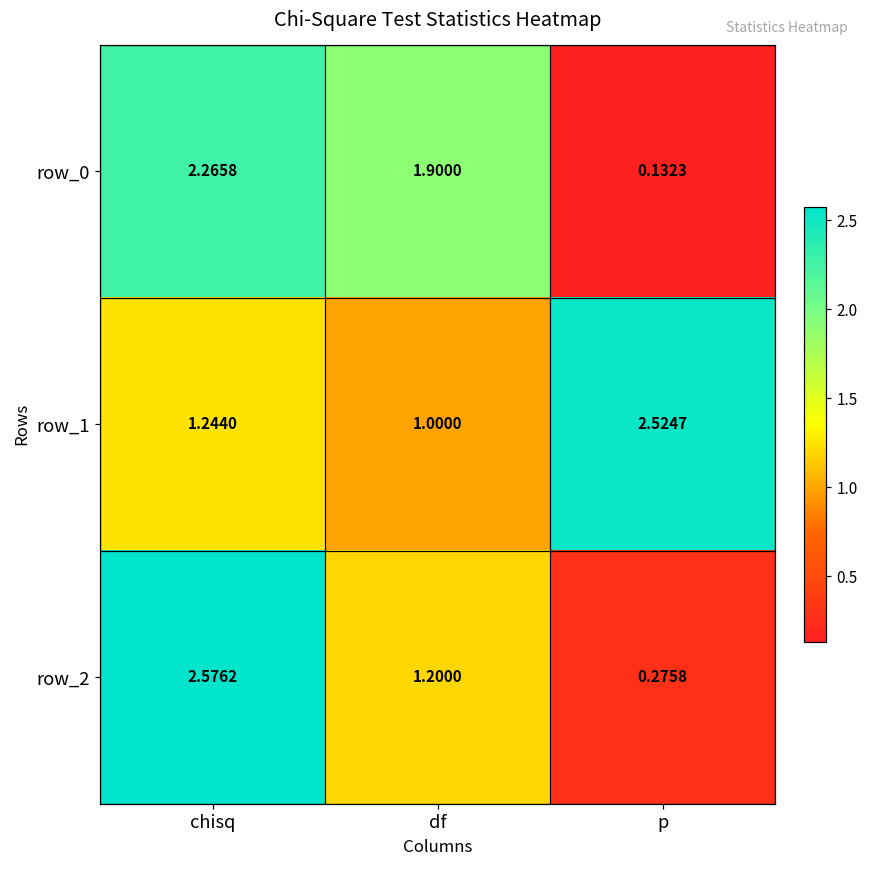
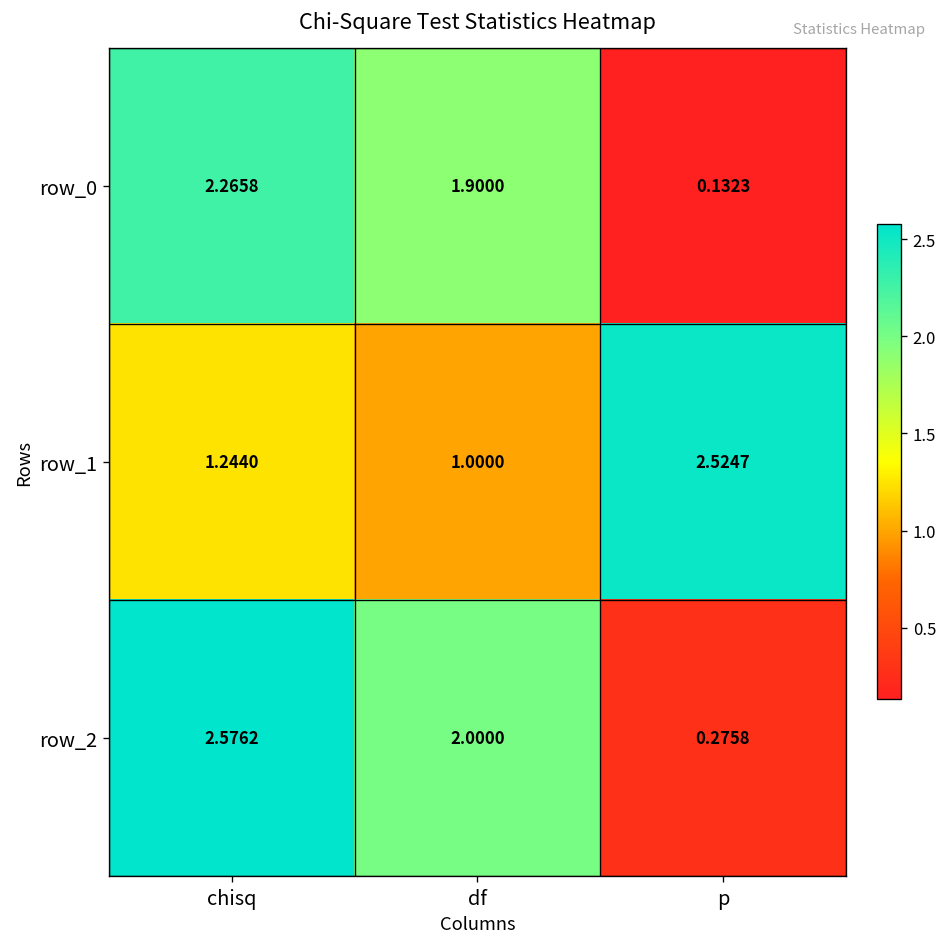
  {
    "row_0": {
      "chisq": 2.2658,
      "df": 1.9000,
      "p": 0.1323
    },
    "row_1": {
      "chisq": 1.2440,
      "df": 1.0000,
      "p": 2.5247
    },
    "row_2": {
      "chisq": 2.5762,
-     "df": 1.2000,
+     "df": 2.0000,
      "p": 0.2758
    }
  }
